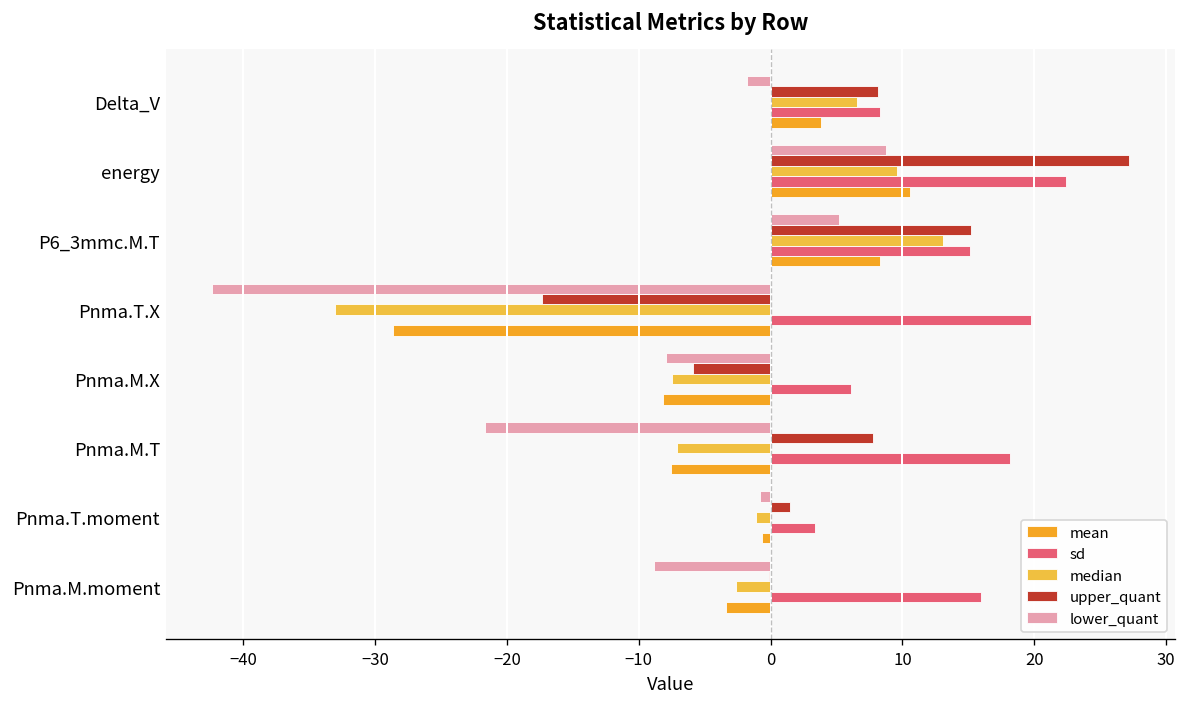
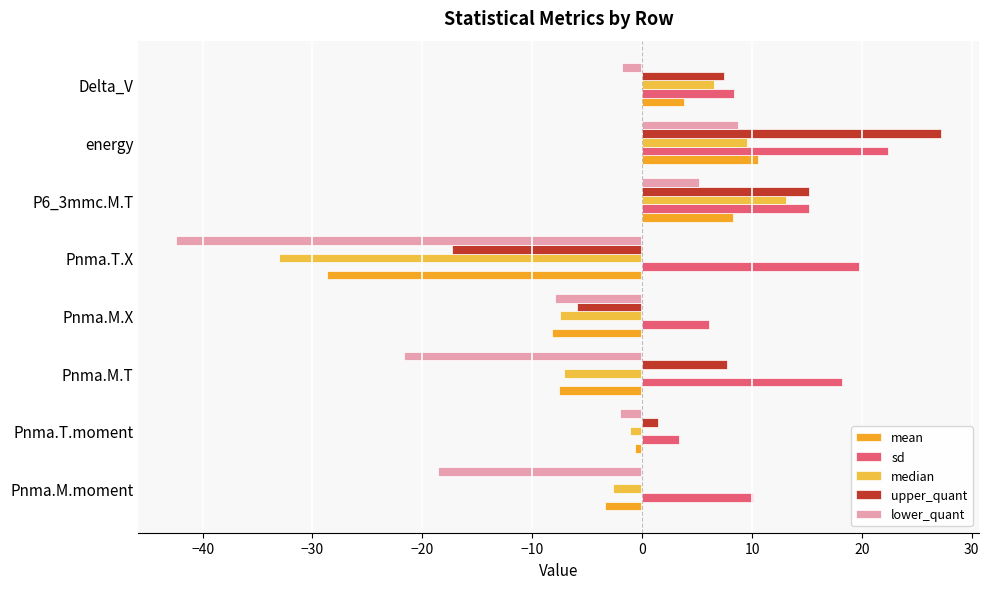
  {
    "sd": {
      "Delta_V": 8.3,
      "energy": 22.4,
      "P6_3mmc.M.T": 15.2,
      "Pnma.T.X": 19.8,
      "Pnma.M.X": 6.1,
      "Pnma.M.T": 18.2,
      "Pnma.T.moment": 3.4,
-     "Pnma.M.moment": 16.0
+     "Pnma.M.moment": 10.1
    },
    "upper_quant": {
-     "Delta_V": 8.1,
+     "Delta_V": 7.4,
      "energy": 27.2,
      "P6_3mmc.M.T": 15.2,
      "Pnma.T.X": -17.3,
      "Pnma.M.X": -5.9,
      "Pnma.M.T": 7.7,
      "Pnma.T.moment": 1.5
    },
    "lower_quant": {
      "Delta_V": -1.8,
      "energy": 8.7,
      "P6_3mmc.M.T": 5.2,
      "Pnma.T.X": -42.4,
      "Pnma.M.X": -7.9,
      "Pnma.M.T": -21.7,
-     "Pnma.T.moment": -0.8,
-     "Pnma.M.moment": -8.8
+     "Pnma.T.moment": -2.0,
+     "Pnma.M.moment": -18.6
    }
  }
